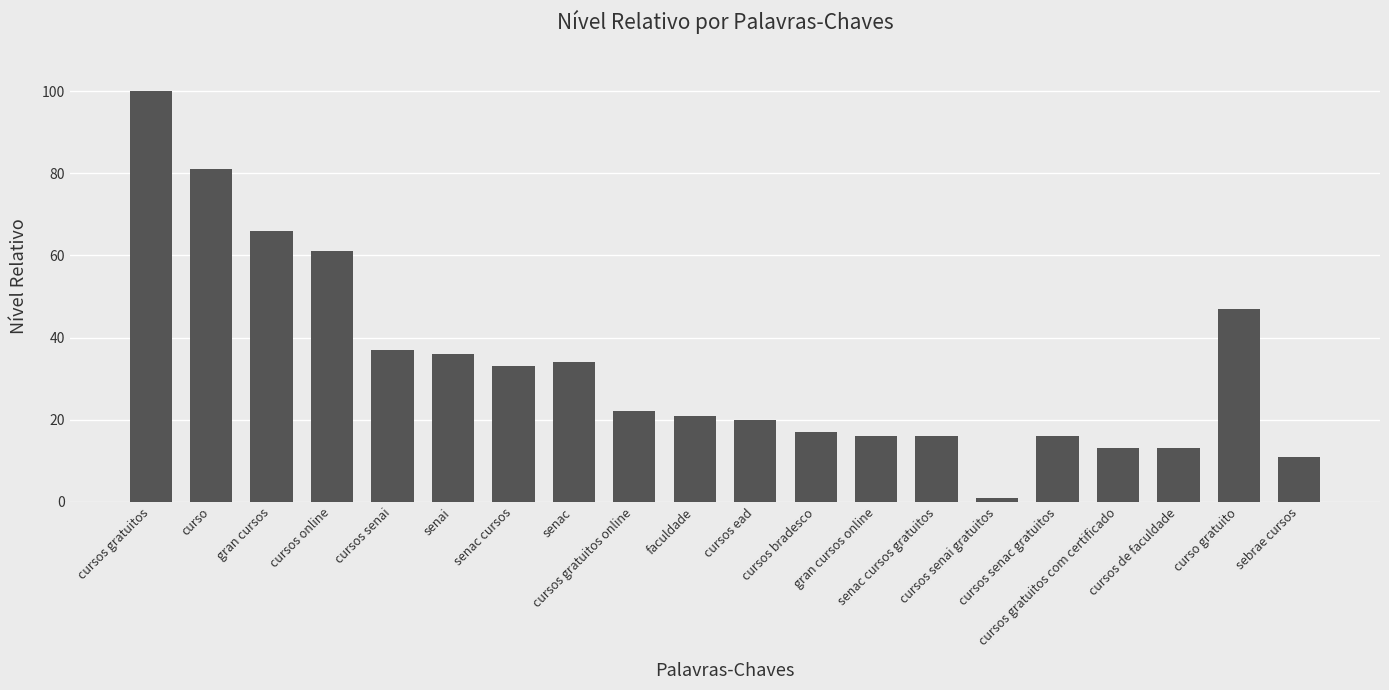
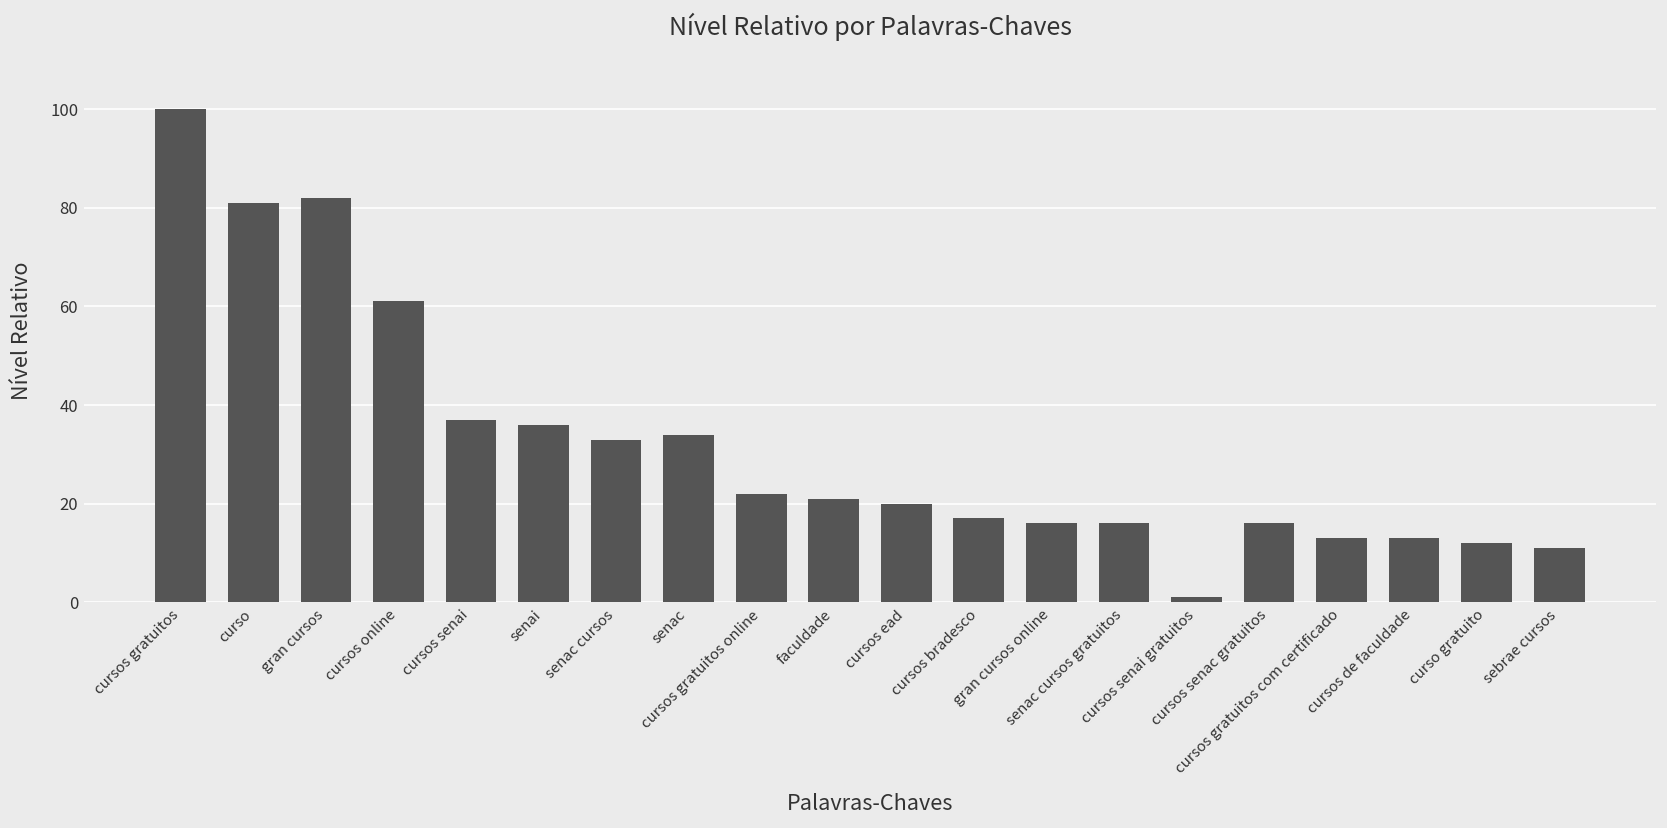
  {
    "cursos gratuitos": 100,
    "curso": 81,
-   "gran cursos": 66,
+   "gran cursos": 82,
    "cursos online": 61,
    "cursos senai": 37,
    "senai": 36,
    "senac cursos": 33,
    "senac": 34,
    "cursos gratuitos online": 22,
    "faculdade": 21,
    "cursos ead": 20,
    "cursos bradesco": 17,
    "gran cursos online": 16,
    "senac cursos gratuitos": 16,
    "cursos senai gratuitos": 1,
    "cursos senac gratuitos": 16,
    "cursos gratuitos com certificado": 13,
    "cursos de faculdade": 13,
-   "curso gratuito": 47,
+   "curso gratuito": 12,
    "sebrae cursos": 11
  }
